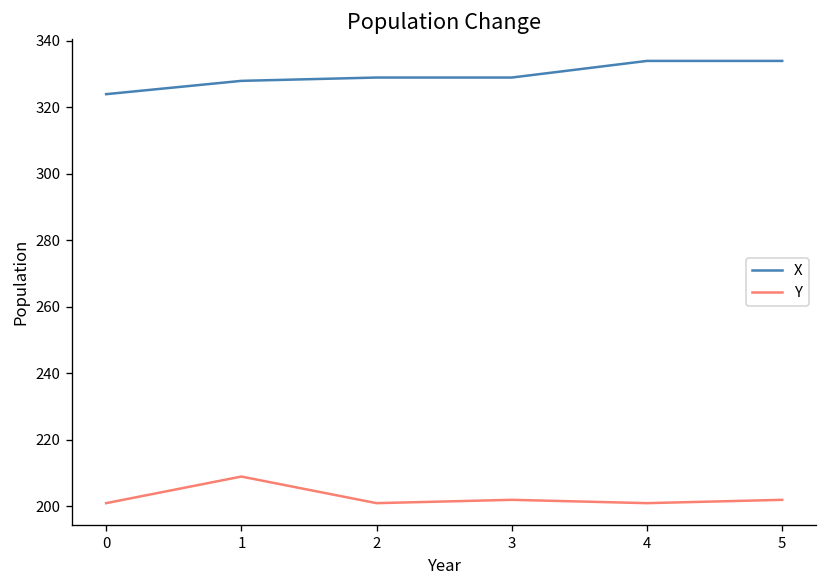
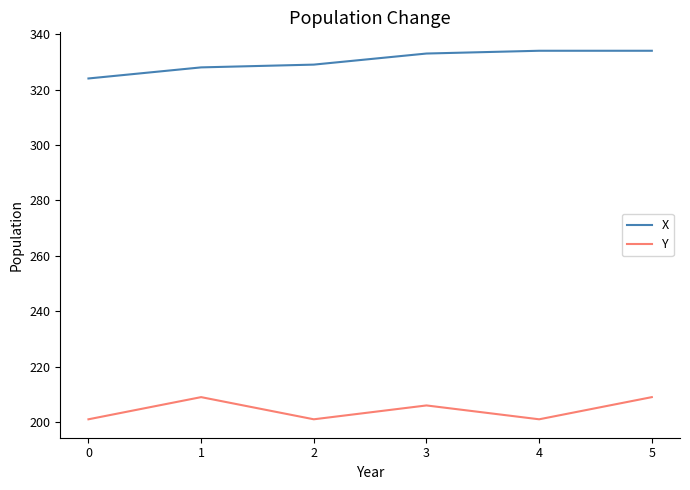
  {
    "X": {
      "0": 324,
      "1": 328,
      "2": 329,
-     "3": 329,
+     "3": 333,
      "4": 334,
      "5": 334
    },
    "Y": {
      "0": 201,
      "1": 209,
      "2": 201,
-     "3": 202,
+     "3": 206,
      "4": 201,
-     "5": 202
+     "5": 209
    }
  }
